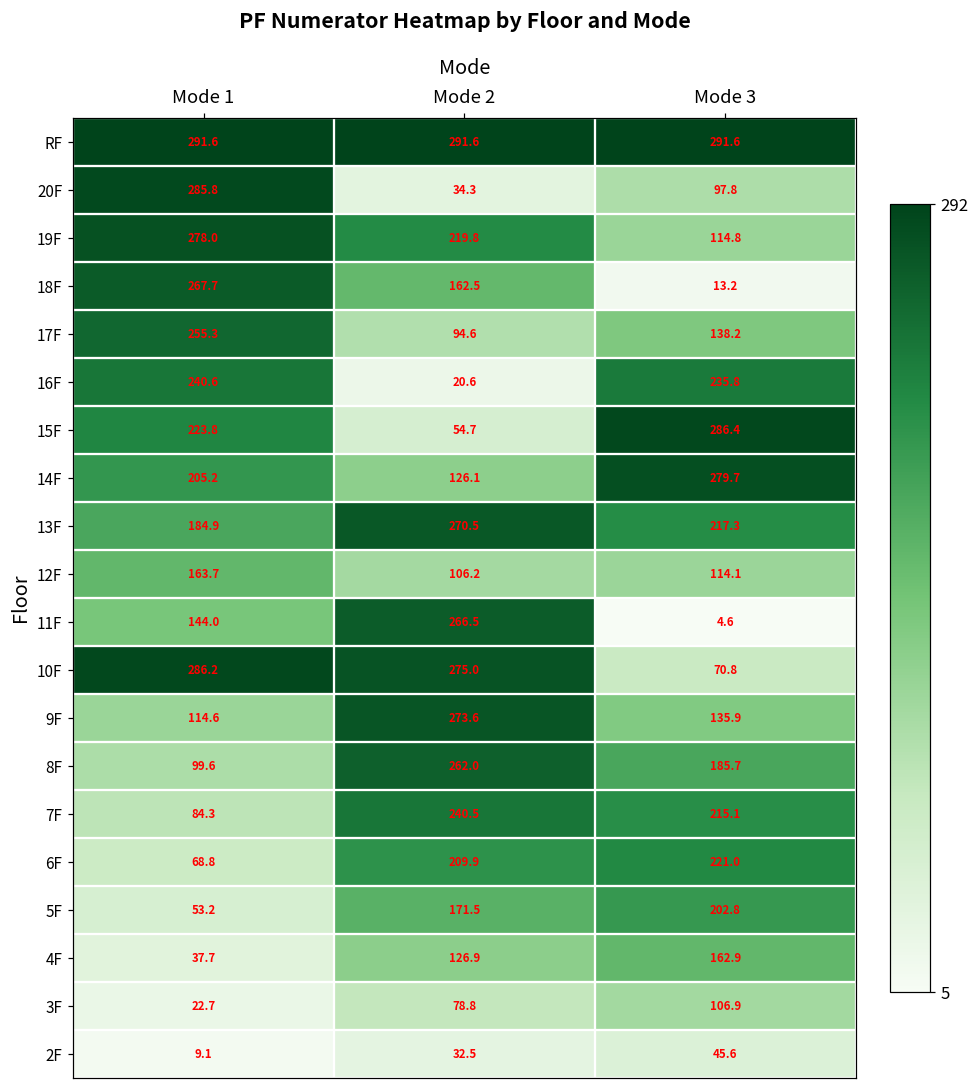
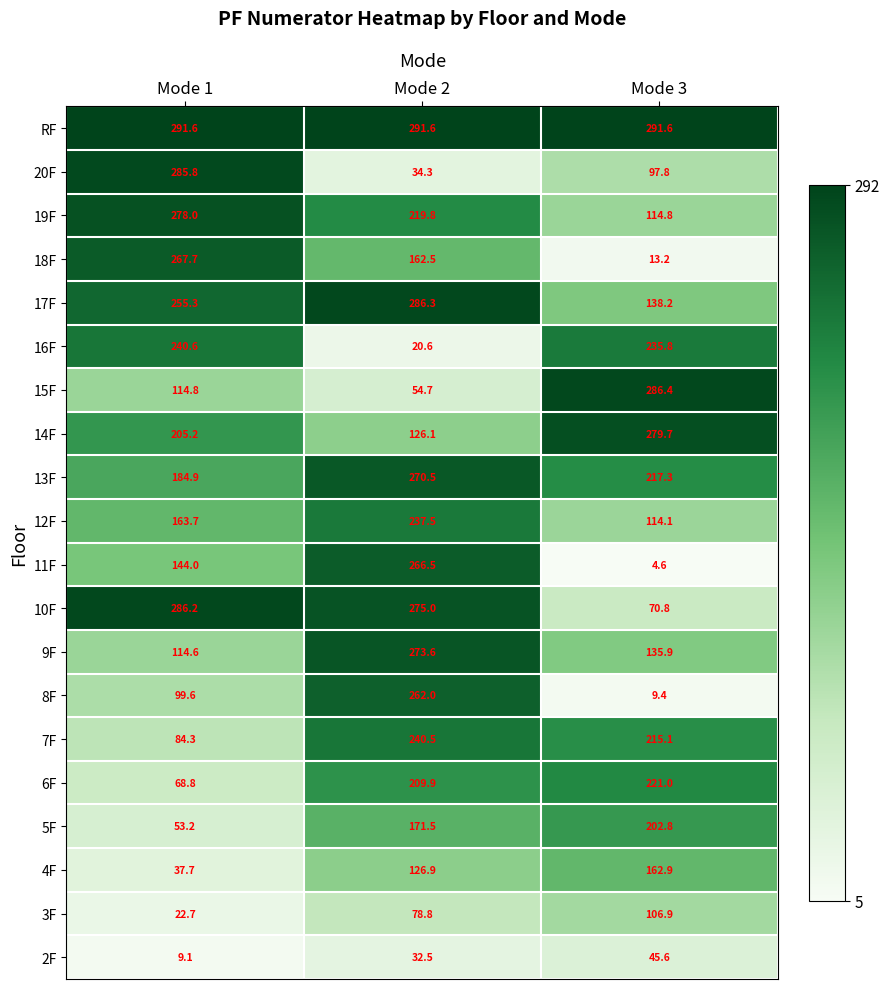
  {
    "RF": {
      "Mode 1": 291.6,
      "Mode 2": 291.6,
      "Mode 3": 291.6
    },
    "20F": {
      "Mode 1": 285.8,
      "Mode 2": 34.3,
      "Mode 3": 97.8
    },
    "19F": {
      "Mode 1": 278.0,
      "Mode 2": 219.8,
      "Mode 3": 114.8
    },
    "18F": {
      "Mode 1": 267.7,
      "Mode 2": 162.5,
      "Mode 3": 13.2
    },
    "17F": {
      "Mode 1": 255.3,
-     "Mode 2": 94.6,
+     "Mode 2": 286.3,
      "Mode 3": 138.2
    },
    "16F": {
      "Mode 1": 240.6,
      "Mode 2": 20.6,
      "Mode 3": 235.8
    },
    "15F": {
-     "Mode 1": 223.8,
+     "Mode 1": 114.8,
      "Mode 2": 54.7,
      "Mode 3": 286.4
    },
    "14F": {
      "Mode 1": 205.2,
      "Mode 2": 126.1,
      "Mode 3": 279.7
    },
    "13F": {
      "Mode 1": 184.9,
      "Mode 2": 270.5,
      "Mode 3": 217.3
    },
    "12F": {
      "Mode 1": 163.7,
-     "Mode 2": 106.2,
+     "Mode 2": 237.5,
      "Mode 3": 114.1
    },
    "11F": {
      "Mode 1": 144.0,
      "Mode 2": 266.5,
      "Mode 3": 4.6
    },
    "10F": {
      "Mode 1": 286.2,
      "Mode 2": 275.0,
      "Mode 3": 70.8
    },
    "9F": {
      "Mode 1": 114.6,
      "Mode 2": 273.6,
      "Mode 3": 135.9
    },
    "8F": {
      "Mode 1": 99.6,
      "Mode 2": 262.0,
-     "Mode 3": 185.7
+     "Mode 3": 9.4
    },
    "7F": {
      "Mode 1": 84.3,
      "Mode 2": 240.5,
      "Mode 3": 215.1
    },
    "6F": {
      "Mode 1": 68.8,
      "Mode 2": 209.9,
      "Mode 3": 221.0
    },
    "5F": {
      "Mode 1": 53.2,
      "Mode 2": 171.5,
      "Mode 3": 202.8
    },
    "4F": {
      "Mode 1": 37.7,
      "Mode 2": 126.9,
      "Mode 3": 162.9
    },
    "3F": {
      "Mode 1": 22.7,
      "Mode 2": 78.8,
      "Mode 3": 106.9
    },
    "2F": {
      "Mode 1": 9.1,
      "Mode 2": 32.5,
      "Mode 3": 45.6
    }
  }
